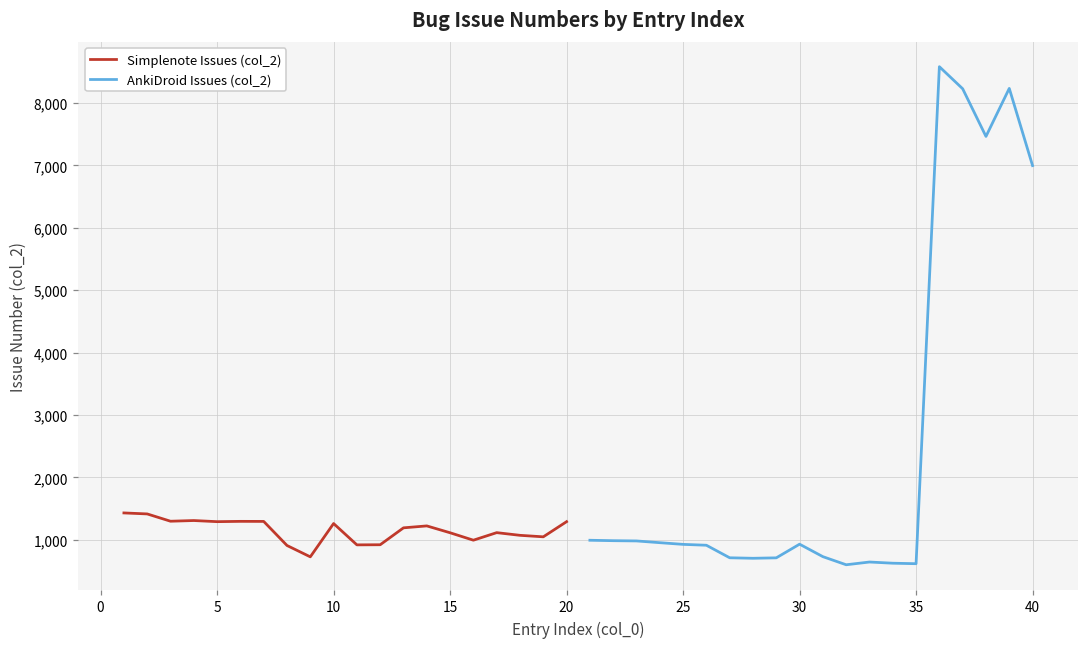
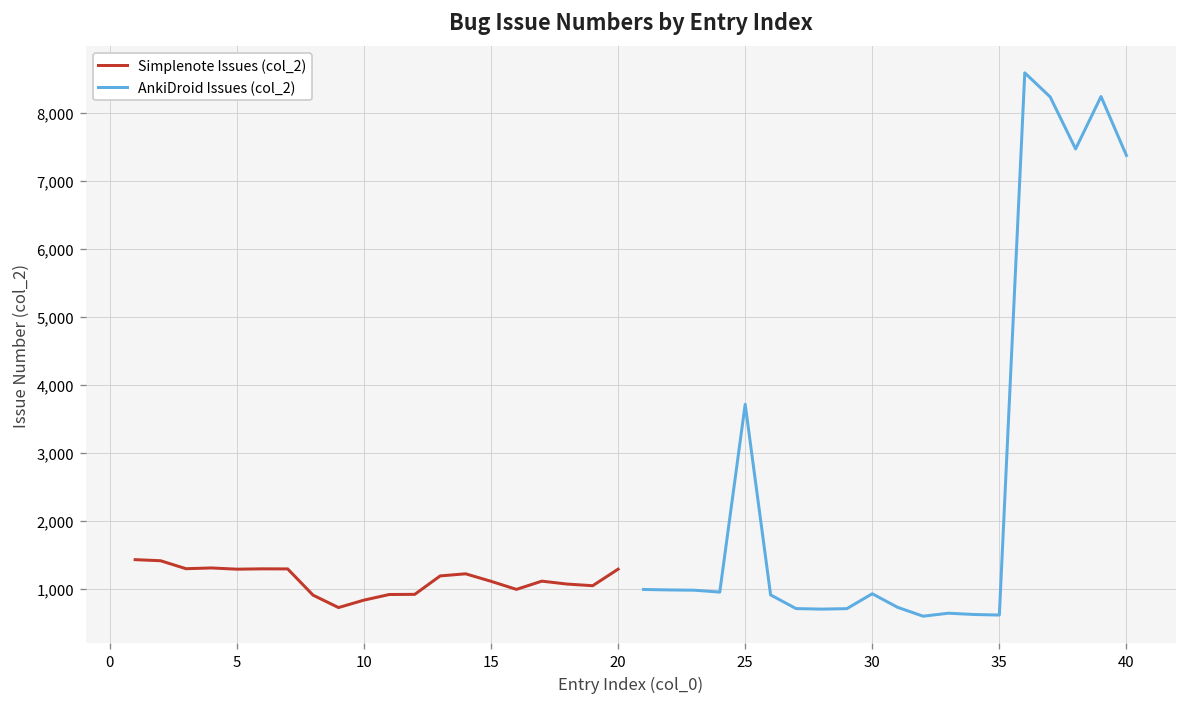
  {
    "Simplenote Issues (col_2)": {
      "5": "1,300",
-     "10": "1,300",
+     "10": "800",
      "15": "1,100",
      "20": "1,300"
    },
    "AnkiDroid Issues (col_2)": {
-     "25": "900",
+     "25": "3,700",
      "30": "900",
      "35": "600",
-     "40": "7,000"
+     "40": "7,400"
    }
  }
